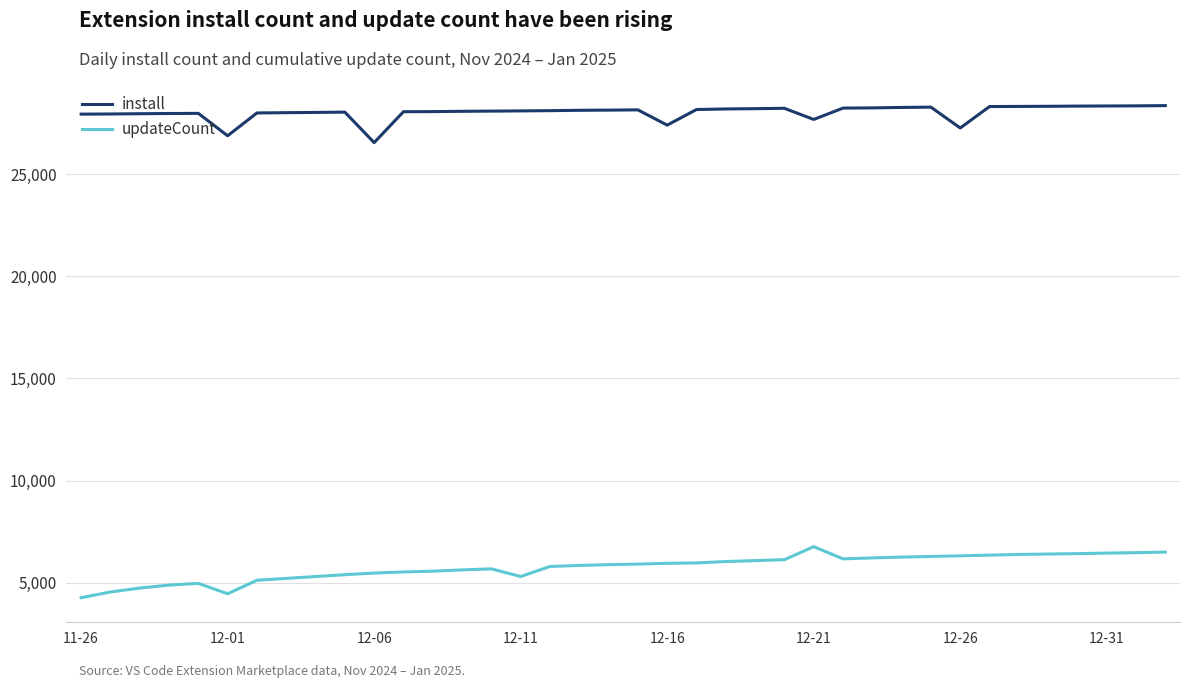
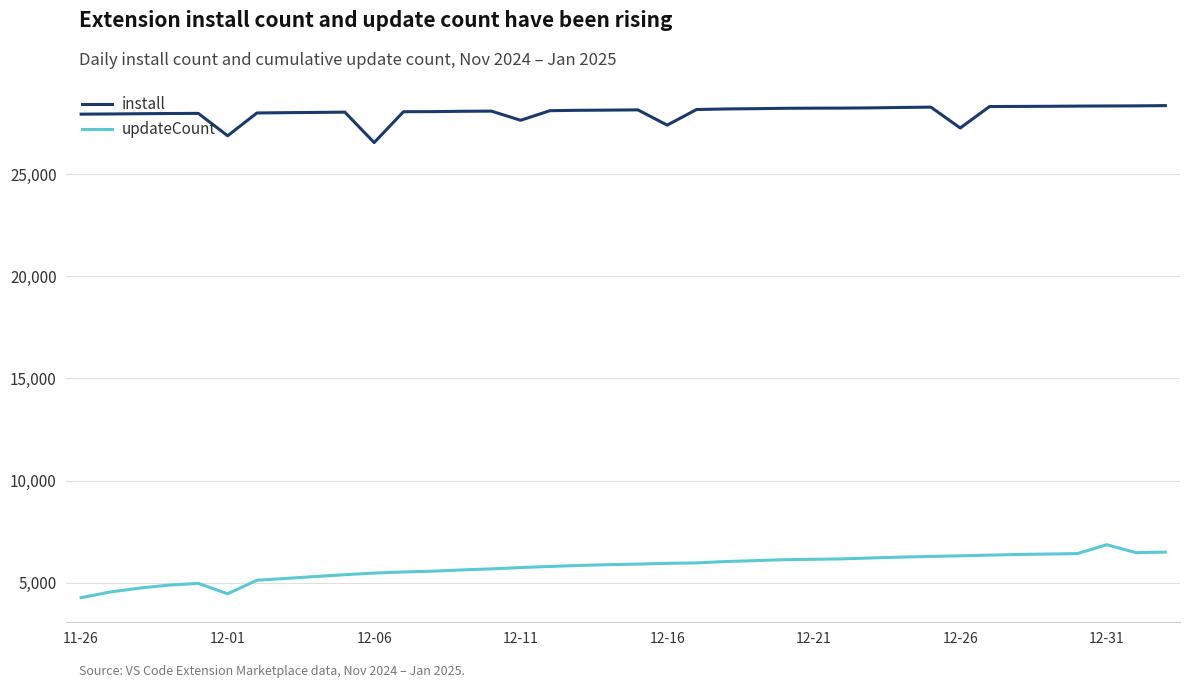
  {
    "install": {
      "11-26": "27,900",
      "12-01": "26,900",
      "12-06": "26,500",
-     "12-11": "28,100",
+     "12-11": "27,600",
      "12-16": "27,400",
-     "12-21": "27,700",
+     "12-21": "28,200",
      "12-26": "27,300",
      "12-31": "28,300"
    },
    "updateCount": {
      "11-26": "4,300",
      "12-01": "4,500",
      "12-06": "5,500",
-     "12-11": "5,300",
+     "12-11": "5,700",
      "12-16": "5,900",
-     "12-21": "6,800",
+     "12-21": "6,100",
      "12-26": "6,300",
-     "12-31": "6,400"
+     "12-31": "6,900"
    }
  }
